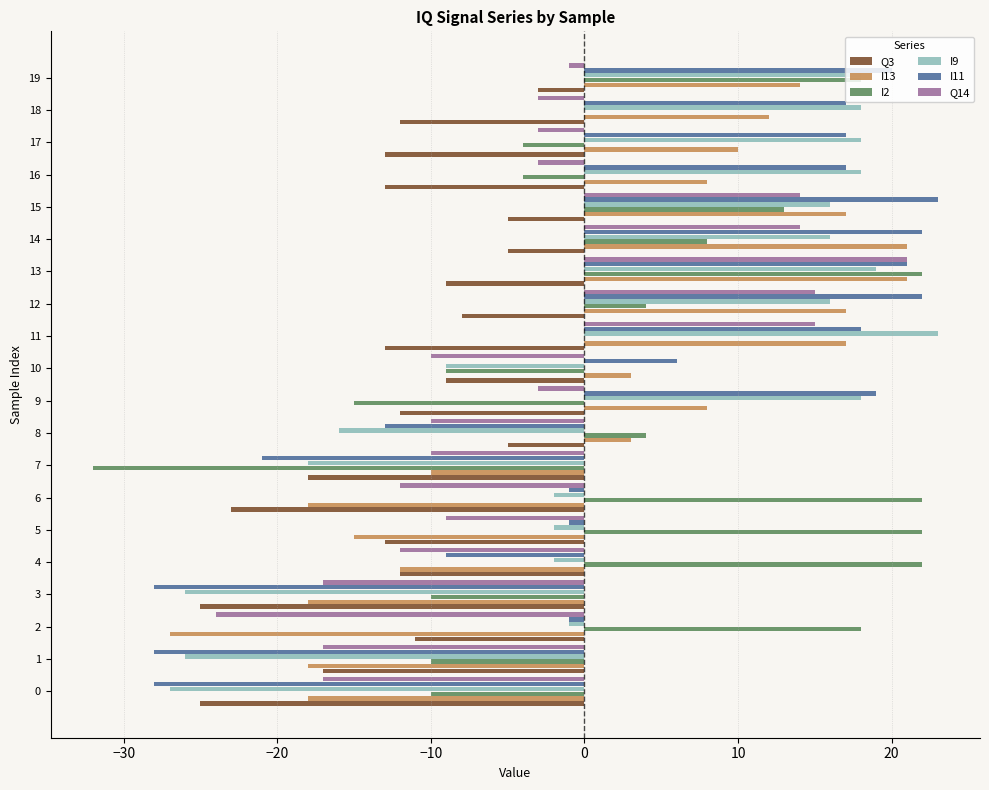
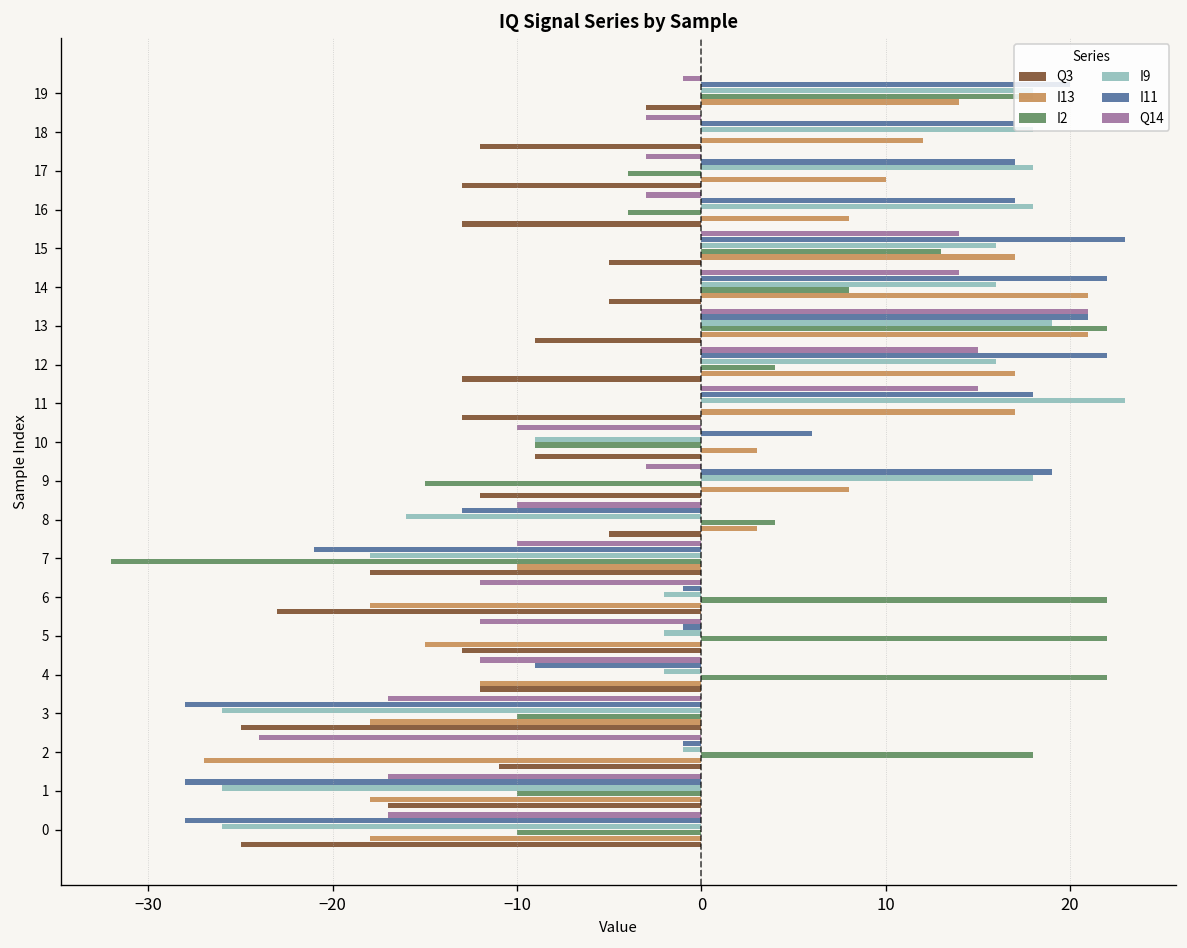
  {
    "Q3": {
      "19": -3,
      "18": -12,
      "17": -13,
      "16": -13,
      "15": -5,
      "14": -5,
      "13": -9,
-     "12": -8,
+     "12": -13,
      "11": -13,
      "10": -9,
      "9": -12,
      "8": -5,
      "7": -18,
      "6": -23,
      "5": -13,
      "4": -12,
      "3": -25,
      "2": -11,
      "1": -17,
      "0": -25
    },
    "I13": {
      "19": 14,
      "18": 12,
      "17": 10,
      "16": 8,
      "15": 17,
      "14": 21,
      "13": 21,
      "12": 17,
      "11": 17,
      "10": 3,
      "9": 8,
      "8": 3,
      "7": -10,
      "6": -18,
      "5": -15,
      "4": -12,
      "3": -18,
      "2": -27,
      "1": -18,
      "0": -18
    },
    "I2": {
      "18": 0,
      "17": -4,
      "16": -4,
      "15": 13,
      "14": 8,
      "13": 22,
      "12": 4,
      "11": 0,
      "10": -9,
      "9": -15,
      "8": 4,
      "7": -32,
      "6": 22,
      "5": 22,
      "4": 22,
      "3": -10,
      "2": 18,
      "1": -10,
      "0": -10
    },
    "I9": {
      "18": 18,
      "17": 18,
      "16": 18,
      "15": 16,
      "14": 16,
      "13": 19,
      "12": 16,
      "11": 23,
      "10": -9,
      "9": 18,
      "8": -16,
      "7": -18,
      "6": -2,
      "5": -2,
      "4": -2,
      "3": -26,
      "2": -1,
      "1": -26,
-     "0": -27
+     "0": -26
    },
    "I11": {
      "18": 17,
      "17": 17,
      "16": 17,
      "15": 23,
      "14": 22,
      "13": 21,
      "12": 22,
      "11": 18,
      "10": 6,
      "9": 19,
      "8": -13,
      "7": -21,
      "6": -1,
      "5": -1,
      "4": -9,
      "3": -28,
      "2": -1,
      "1": -28,
      "0": -28
    },
    "Q14": {
      "19": -1,
      "18": -3,
      "17": -3,
      "16": -3,
      "15": 14,
      "14": 14,
      "13": 21,
      "12": 15,
      "11": 15,
      "10": -10,
      "9": -3,
      "8": -10,
      "7": -10,
      "6": -12,
-     "5": -9,
+     "5": -12,
      "4": -12,
      "3": -17,
      "2": -24,
      "1": -17,
      "0": -17
    }
  }
